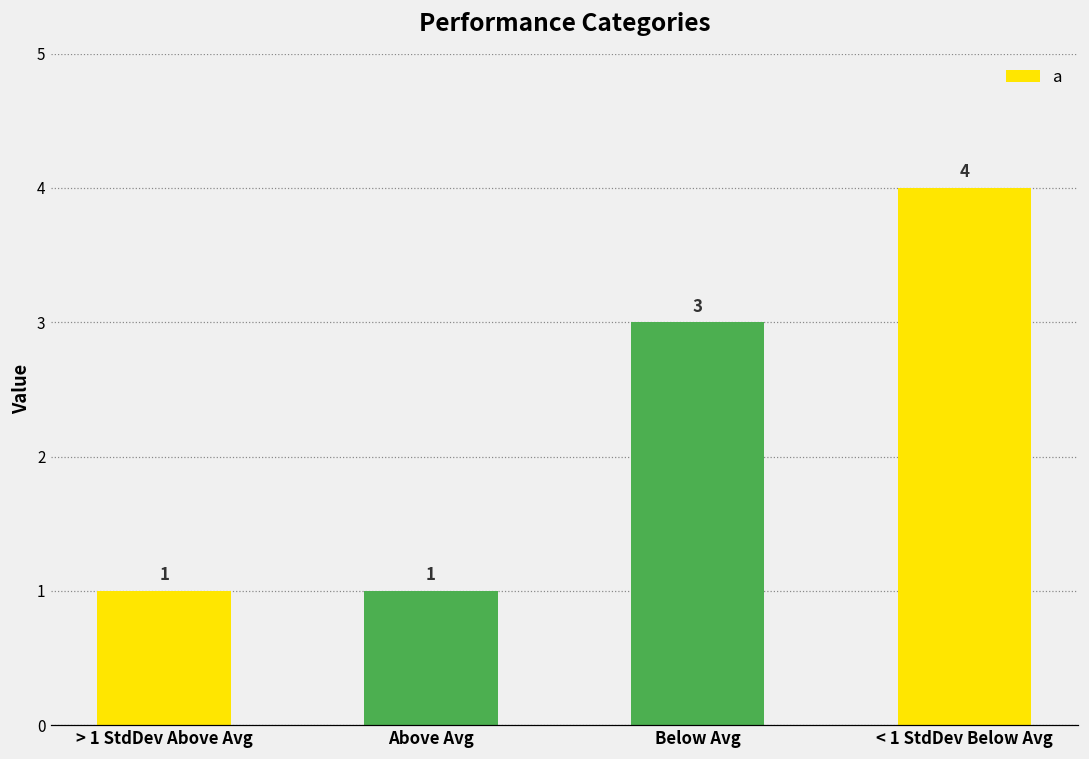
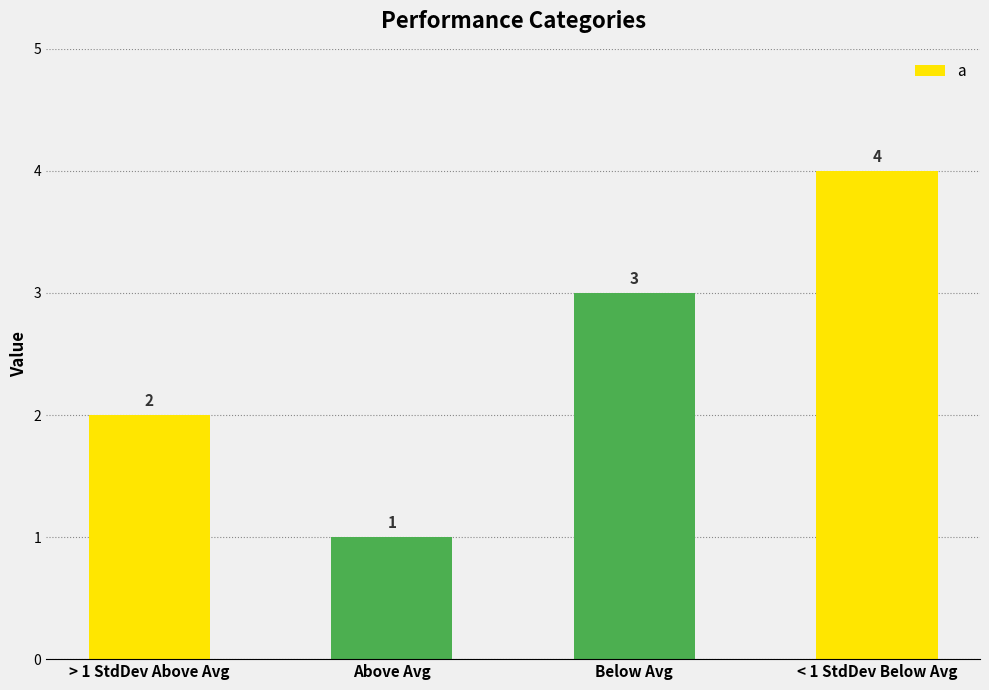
  {
-   "> 1 StdDev Above Avg": 1,
+   "> 1 StdDev Above Avg": 2,
    "Above Avg": 1,
    "Below Avg": 3,
    "< 1 StdDev Below Avg": 4
  }
